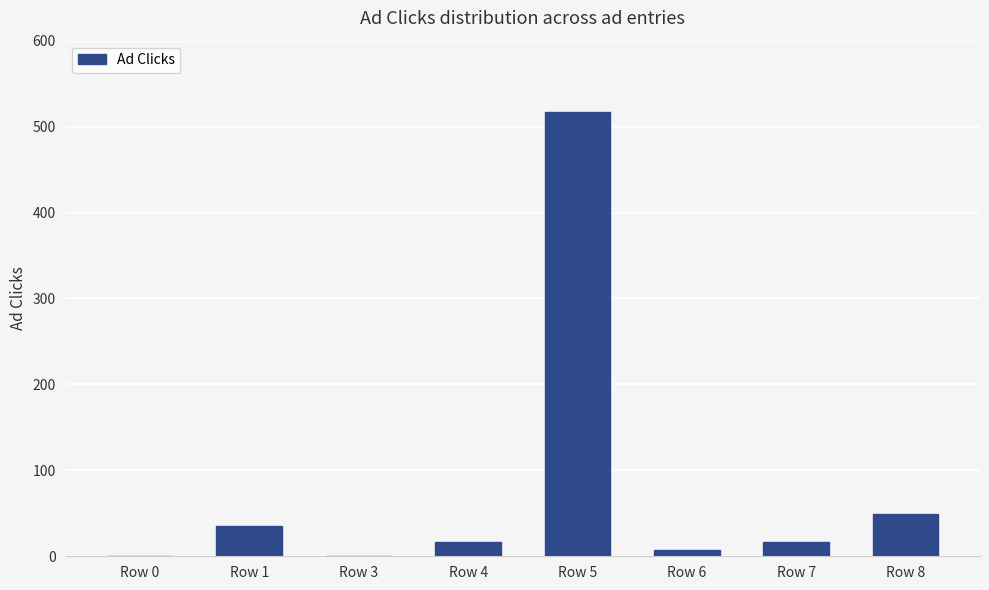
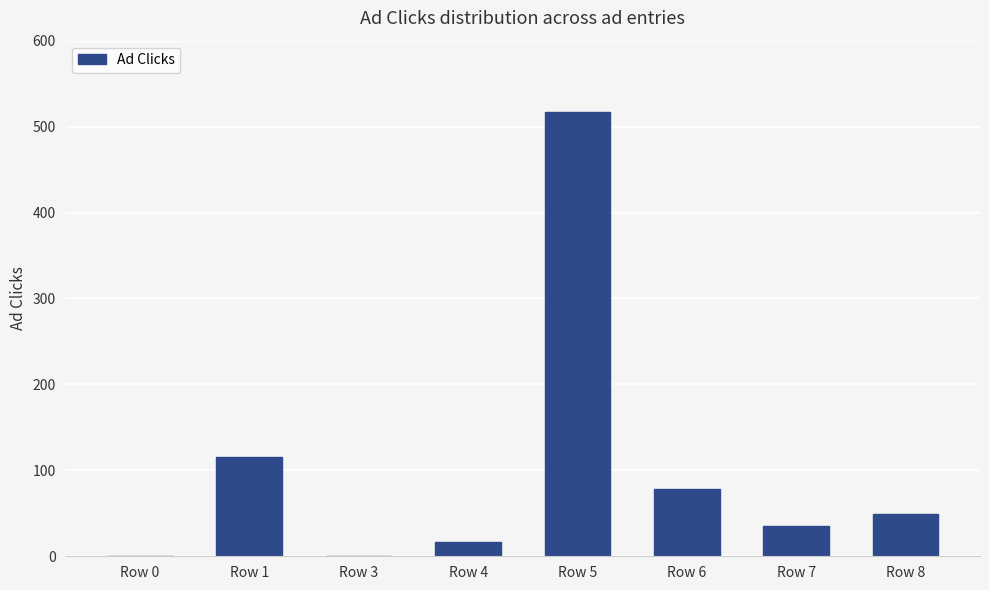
  {
    "Row 0": 0,
-   "Row 1": 40,
+   "Row 1": 120,
    "Row 3": 0,
    "Row 4": 20,
    "Row 5": 520,
-   "Row 6": 10,
-   "Row 7": 20,
+   "Row 6": 80,
+   "Row 7": 40,
    "Row 8": 50
  }
